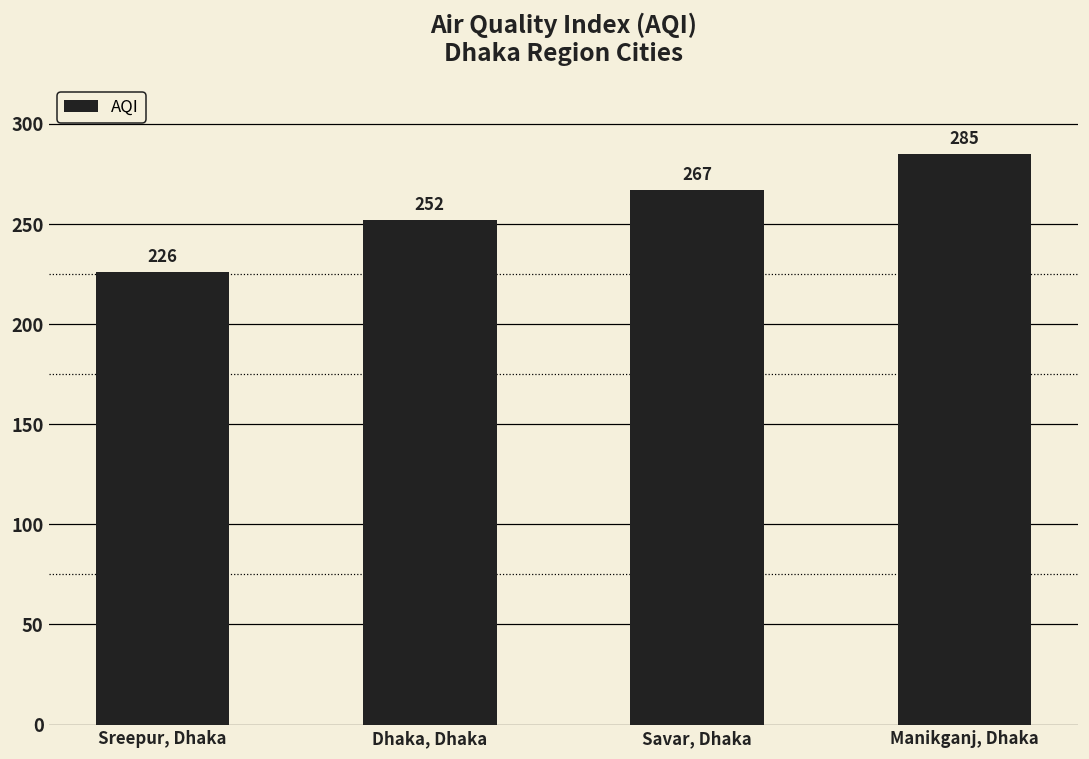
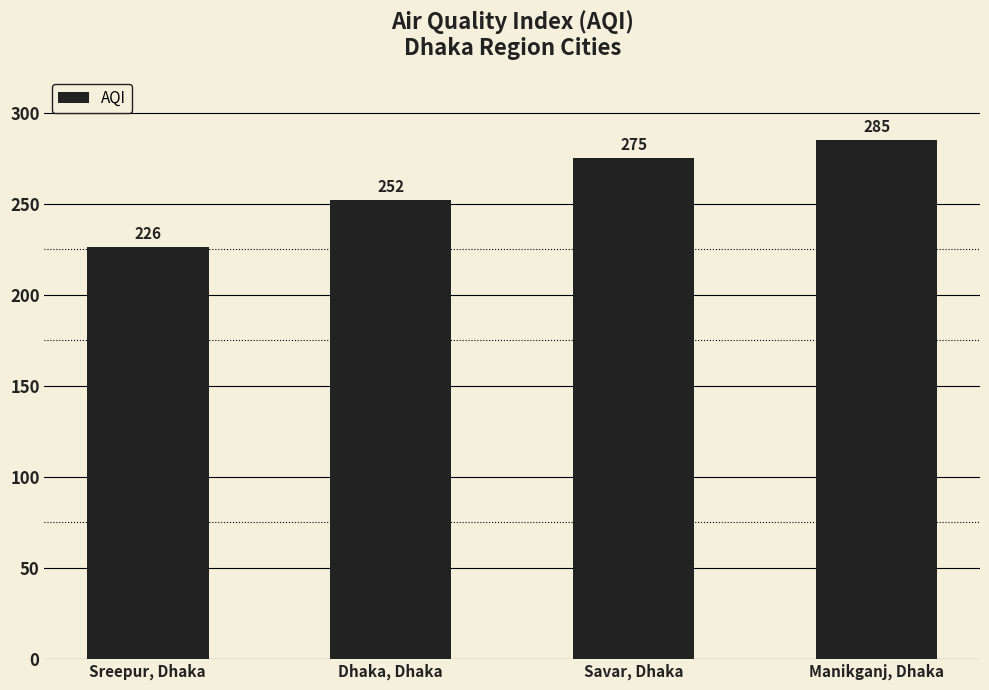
  {
    "Sreepur, Dhaka": 226,
    "Dhaka, Dhaka": 252,
-   "Savar, Dhaka": 267,
+   "Savar, Dhaka": 275,
    "Manikganj, Dhaka": 285
  }
